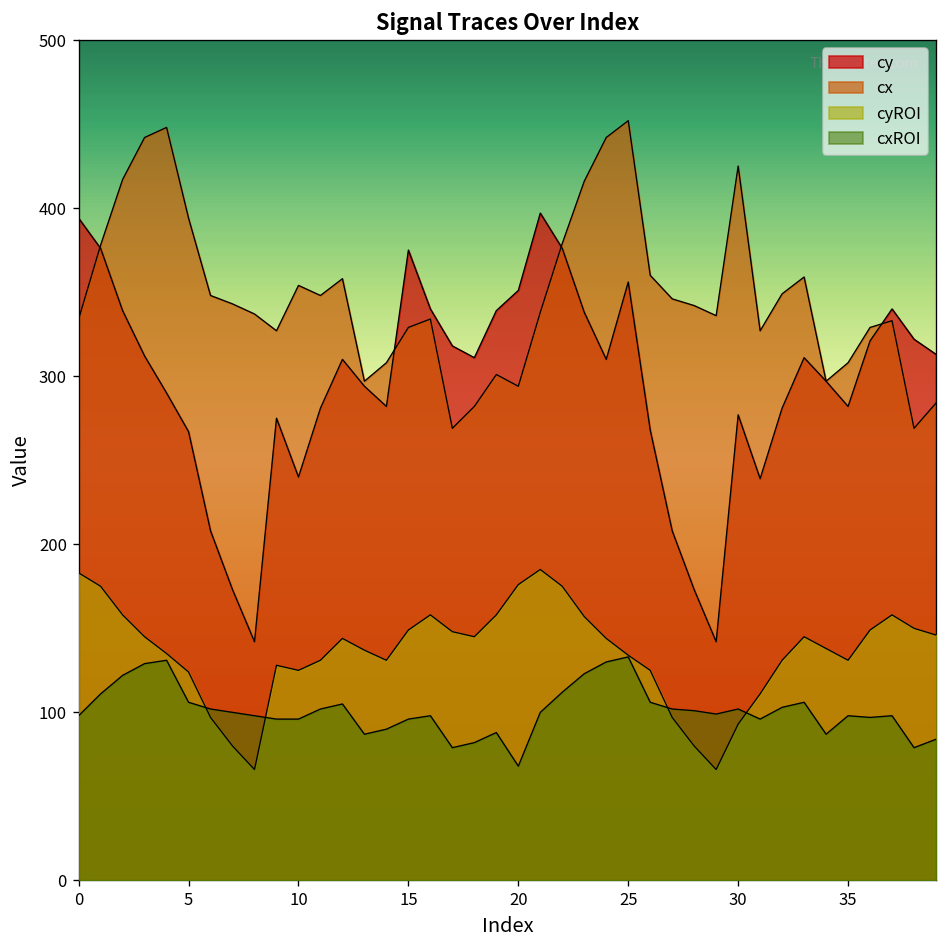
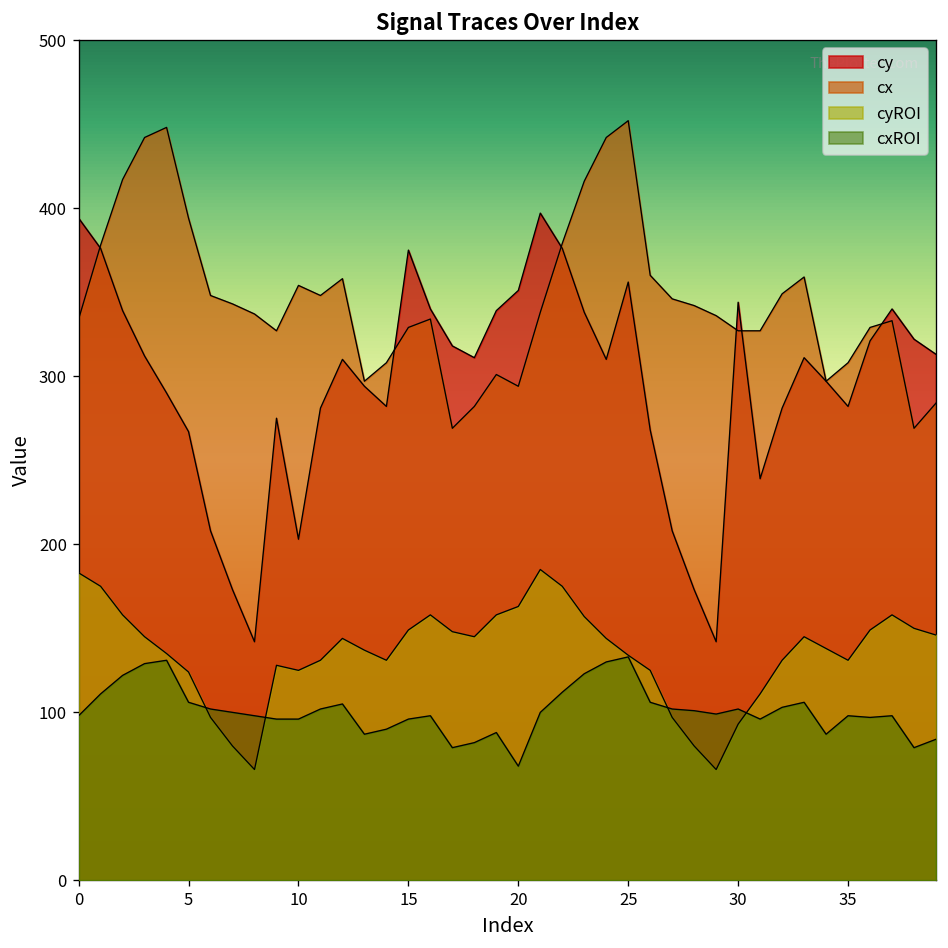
  {
    "cy": {
      "0": 394,
      "5": 267,
-     "10": 240,
+     "10": 203,
      "15": 375,
      "20": 351,
      "25": 356,
-     "30": 277,
+     "30": 344,
      "35": 282
    },
    "cx": {
      "0": 334,
      "5": 394,
      "10": 354,
      "15": 329,
      "20": 294,
      "25": 452,
-     "30": 425,
+     "30": 327,
      "35": 308
    },
    "cyROI": {
      "0": 183,
      "5": 124,
      "10": 125,
      "15": 149,
-     "20": 176,
+     "20": 163,
      "30": 93,
      "35": 131
    },
    "cxROI": {
      "0": 98,
      "5": 106,
      "10": 96,
      "15": 96,
      "20": 68,
      "30": 102,
      "35": 98
    }
  }
